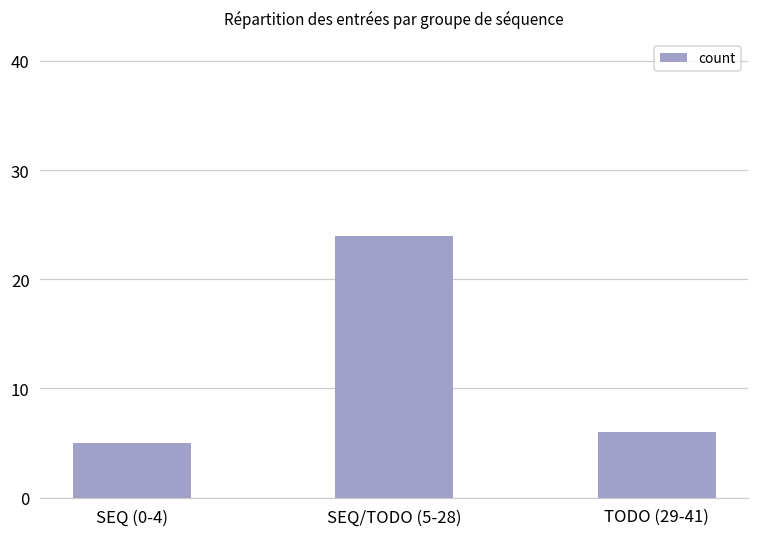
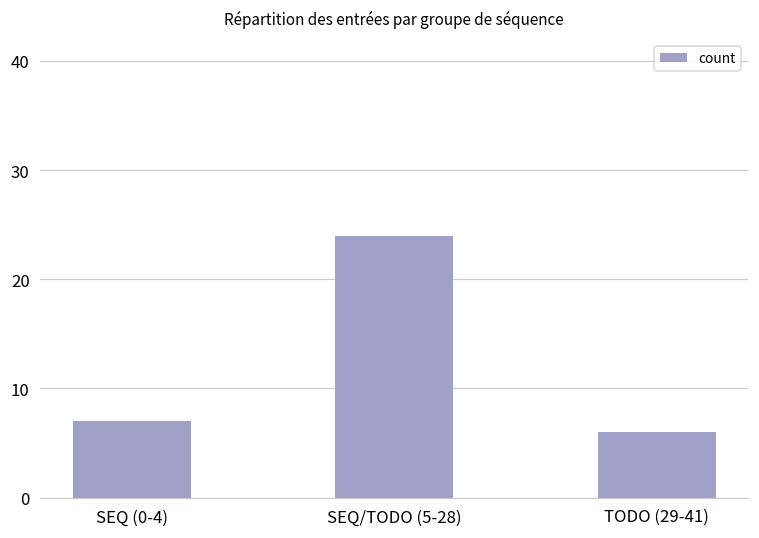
  {
-   "SEQ (0-4)": 5,
+   "SEQ (0-4)": 7,
    "SEQ/TODO (5-28)": 24,
    "TODO (29-41)": 6
  }
